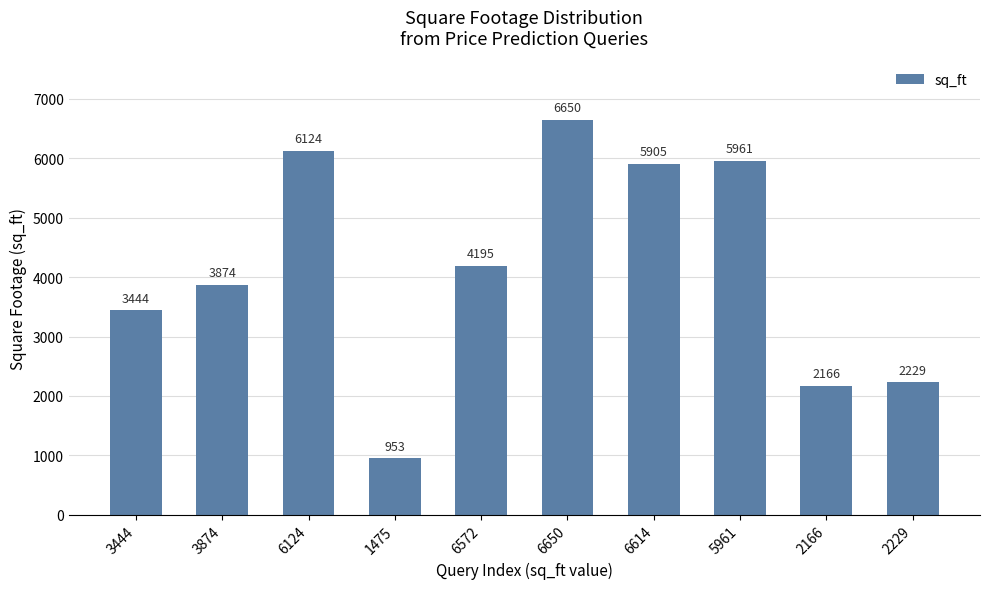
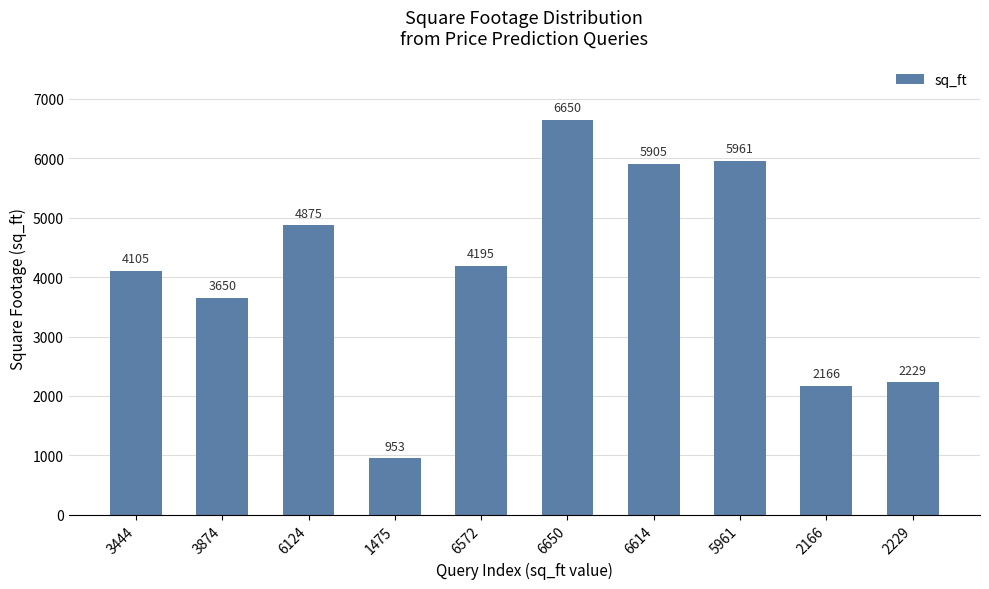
  {
-   "3444": 3444,
-   "3874": 3874,
-   "6124": 6124,
+   "3444": 4105,
+   "3874": 3650,
+   "6124": 4875,
    "1475": 953,
    "6572": 4195,
    "6650": 6650,
    "6614": 5905,
    "5961": 5961,
    "2166": 2166,
    "2229": 2229
  }
